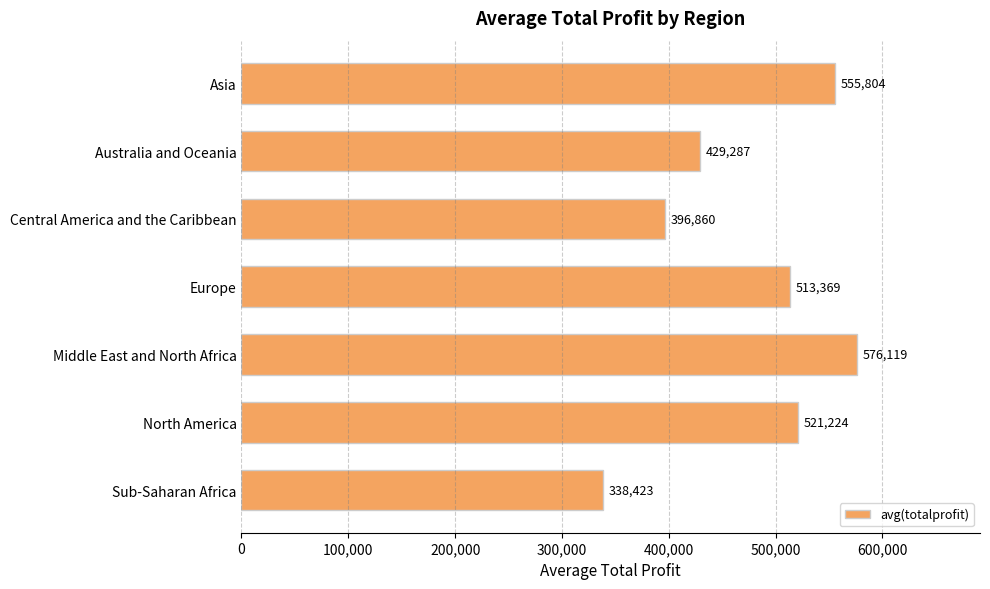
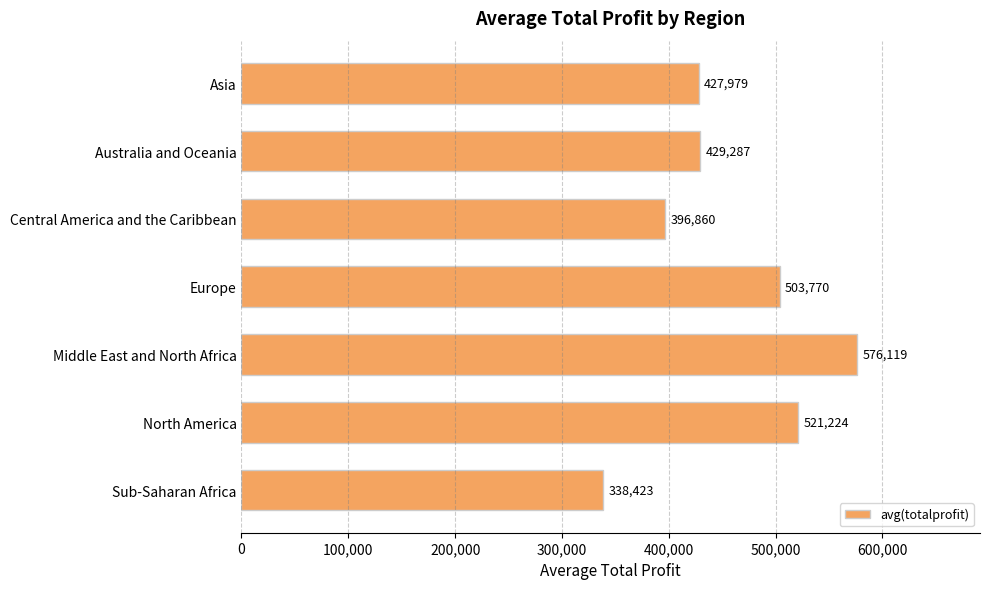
  {
-   "Asia": "555,804",
+   "Asia": "427,979",
    "Australia and Oceania": "429,287",
    "Central America and the Caribbean": "396,860",
-   "Europe": "513,369",
+   "Europe": "503,770",
    "Middle East and North Africa": "576,119",
    "North America": "521,224",
    "Sub-Saharan Africa": "338,423"
  }
